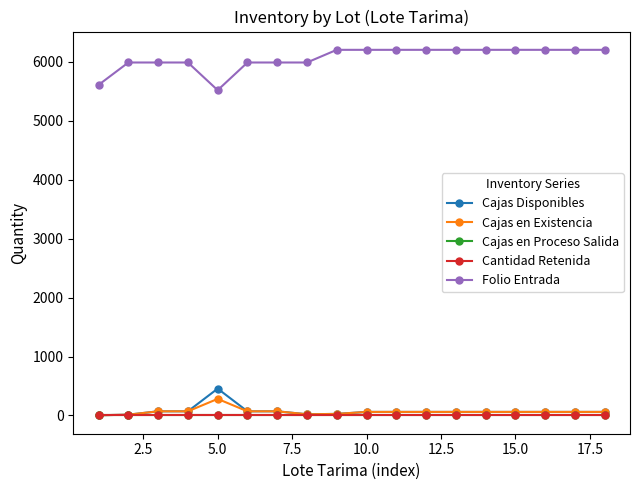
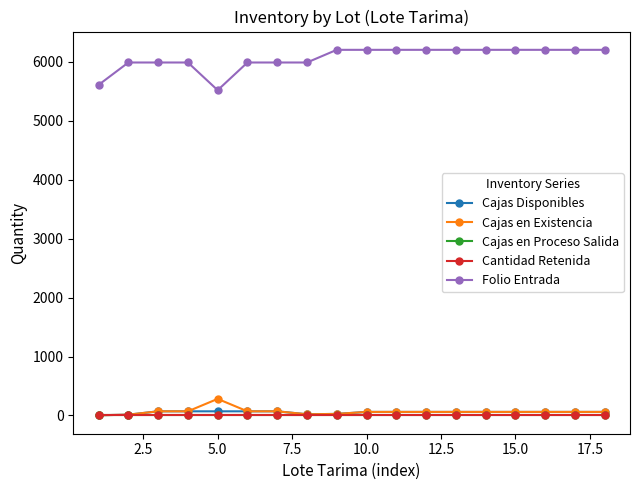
  {
    "Cajas Disponibles": {
-     "5.0": 500
+     "5.0": 100
    },
    "Cajas en Existencia": {
      "5.0": 300
    },
    "Cantidad Retenida": {
      "5.0": 0,
      "10.0": 0,
      "15.0": 0
    },
    "Folio Entrada": {
      "5.0": 5500,
      "10.0": 6200,
      "15.0": 6200
    }
  }
